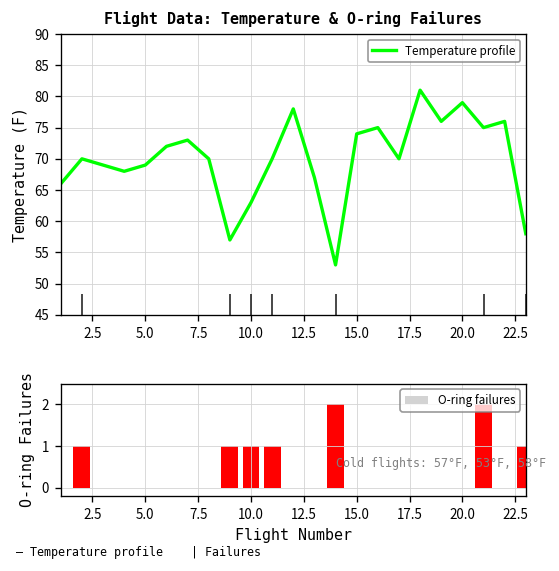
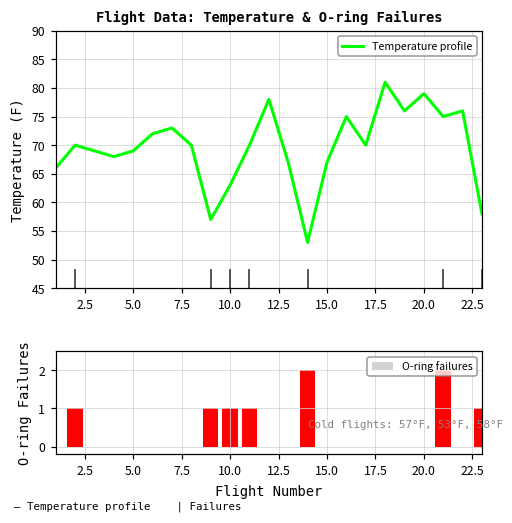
  {
    "Flight Data: Temperature & O-ring Failures": {
      "5.0": 69,
      "10.0": 63,
-     "15.0": 74,
+     "15.0": 67,
      "20.0": 79
    }
  }
